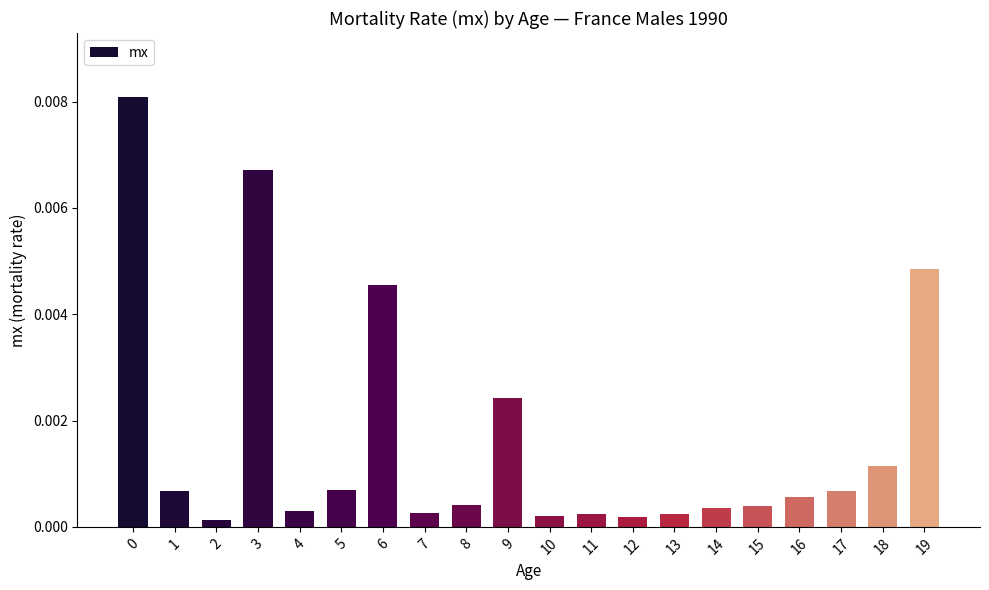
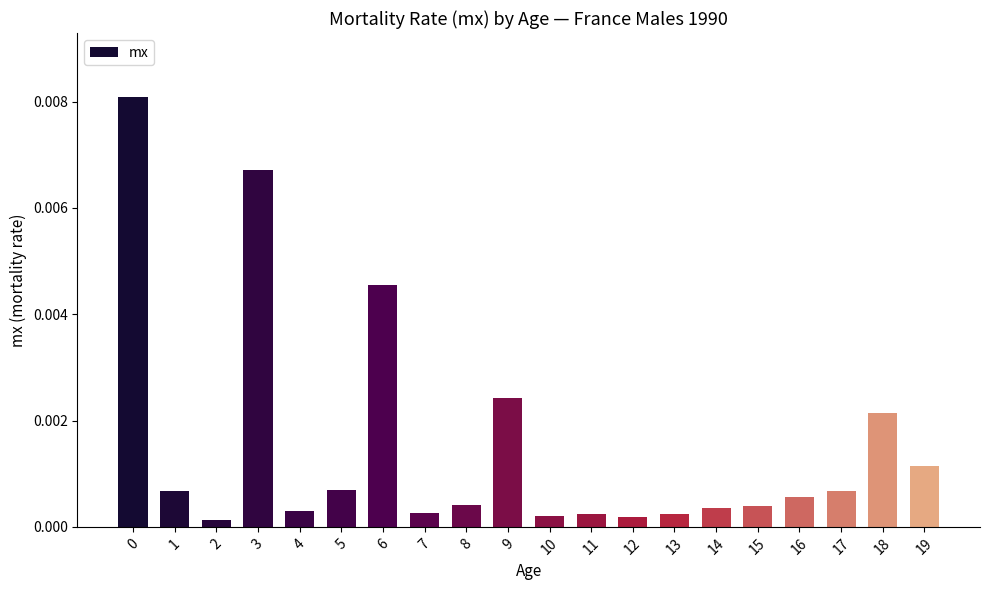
  {
    "0": 0.0081,
    "1": 0.0007,
    "2": 0.0001,
    "3": 0.0067,
    "4": 0.0003,
    "5": 0.0007,
    "6": 0.0046,
    "7": 0.0003,
    "8": 0.0004,
    "9": 0.0024,
    "10": 0.0002,
    "11": 0.0002,
    "12": 0.0002,
    "13": 0.0003,
    "14": 0.0004,
    "15": 0.0004,
    "16": 0.0006,
    "17": 0.0007,
-   "18": 0.0011,
-   "19": 0.0049
+   "18": 0.0022,
+   "19": 0.0011
  }
